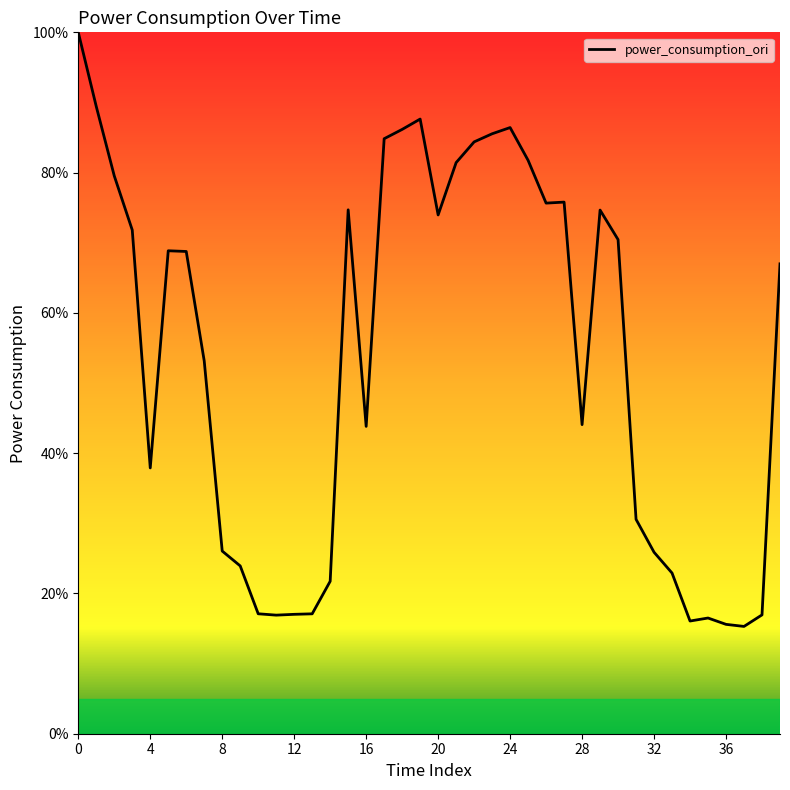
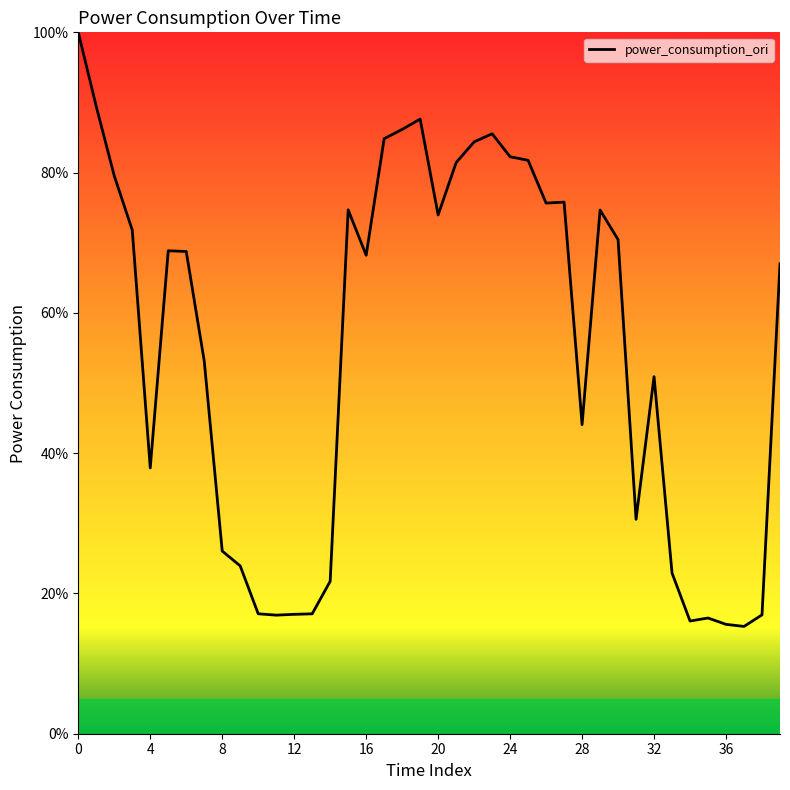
  {
    "0": "100%",
    "4": "38%",
    "8": "26%",
    "12": "17%",
-   "16": "44%",
+   "16": "68%",
    "20": "74%",
-   "24": "86%",
+   "24": "82%",
    "28": "44%",
-   "32": "26%",
+   "32": "51%",
    "36": "16%"
  }
